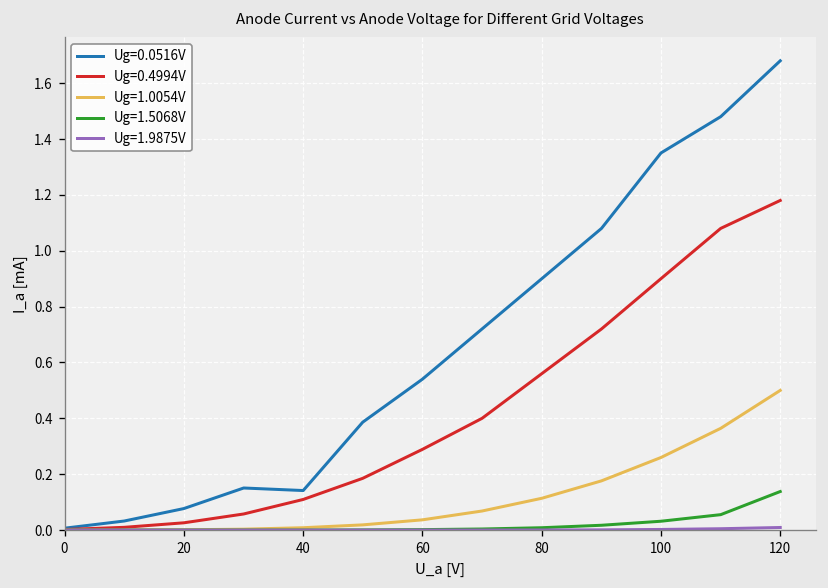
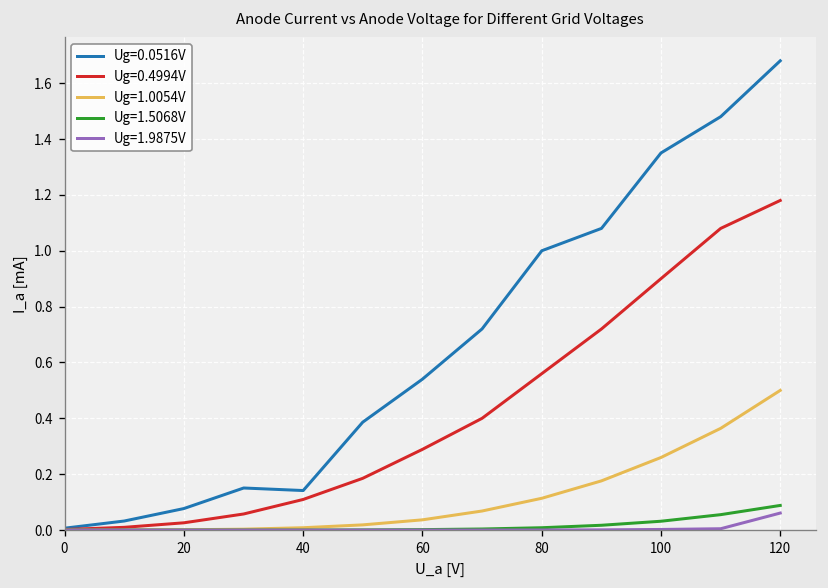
  {
    "Ug=0.0516V": {
      "20": 0.08,
      "40": 0.14,
      "60": 0.54,
-     "80": 0.9,
+     "80": 1.0,
      "100": 1.35,
      "120": 1.68
    },
    "Ug=0.4994V": {
      "20": 0.03,
      "40": 0.11,
      "60": 0.29,
      "80": 0.56,
      "100": 0.90,
      "120": 1.18
    },
    "Ug=1.0054V": {
      "60": 0.04,
      "80": 0.11,
      "100": 0.26,
      "120": 0.50
    },
    "Ug=1.5068V": {
      "100": 0.03,
-     "120": 0.14
+     "120": 0.09
    },
    "Ug=1.9875V": {
      "100": 0.00,
-     "120": 0.01
+     "120": 0.06
    }
  }
